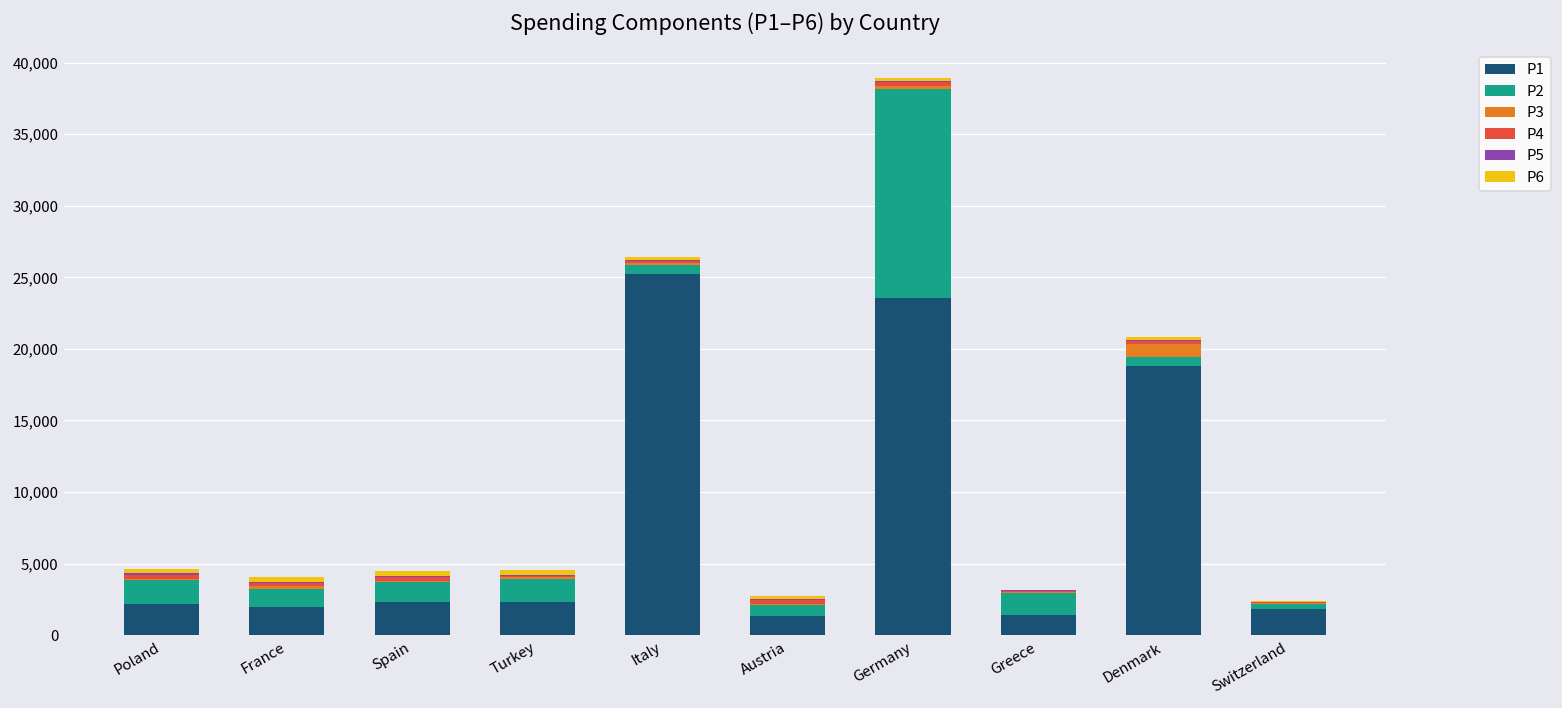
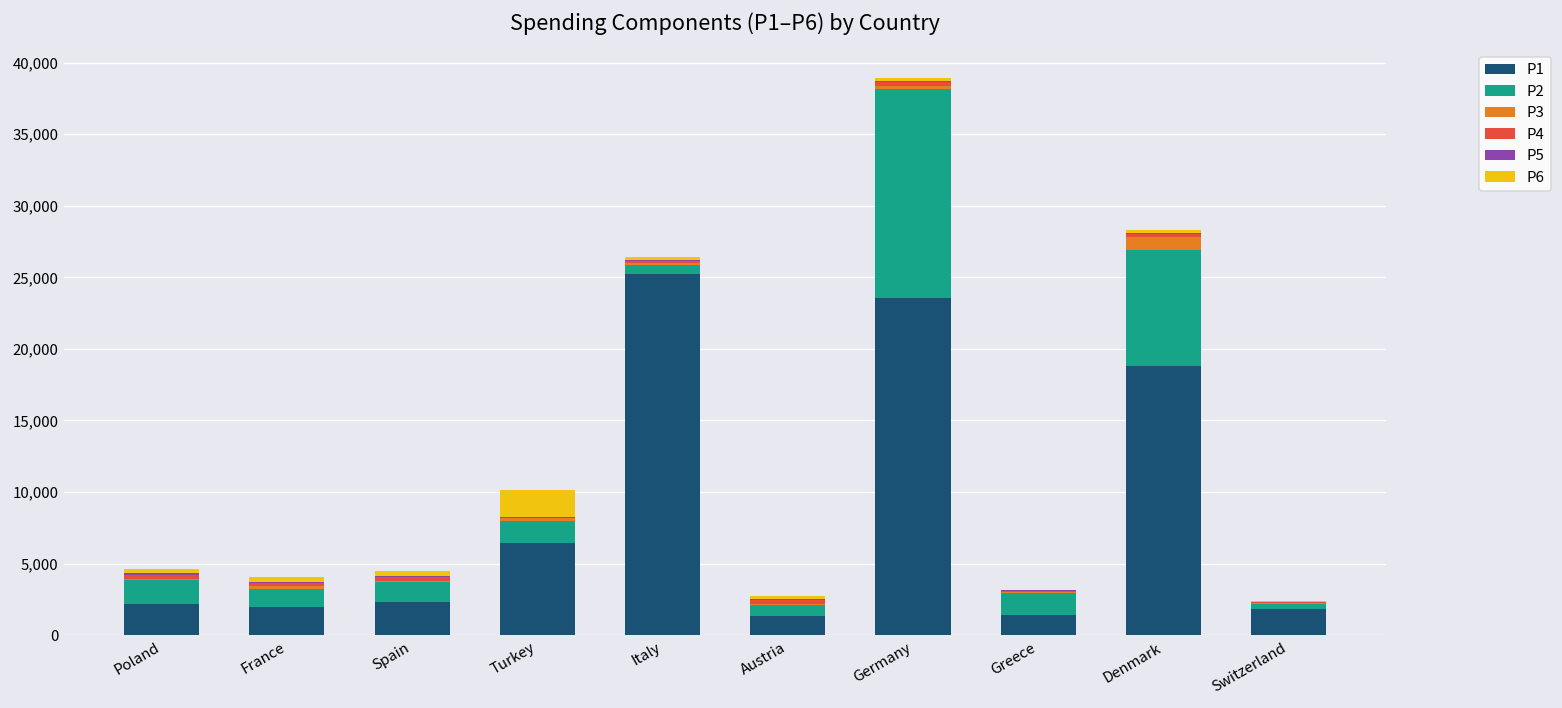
  {
    "P1": {
      "Poland": "2,200",
      "France": "2,000",
      "Spain": "2,300",
-     "Turkey": "2,300",
+     "Turkey": "6,400",
      "Italy": "25,300",
      "Austria": "1,300",
      "Germany": "23,600",
      "Greece": "1,400",
      "Denmark": "18,800",
      "Switzerland": "1,900"
    },
    "P2": {
      "Poland": "1,700",
      "France": "1,200",
      "Spain": "1,400",
      "Turkey": "1,600",
      "Italy": "600",
      "Austria": "800",
      "Germany": "14,600",
      "Greece": "1,500",
-     "Denmark": "600",
+     "Denmark": "8,100",
      "Switzerland": "400"
    },
    "P6": {
      "Poland": "300",
      "France": "300",
      "Spain": "300",
-     "Turkey": "400",
+     "Turkey": "1,900",
      "Italy": "200",
      "Germany": "300",
      "Denmark": "200"
    }
  }
